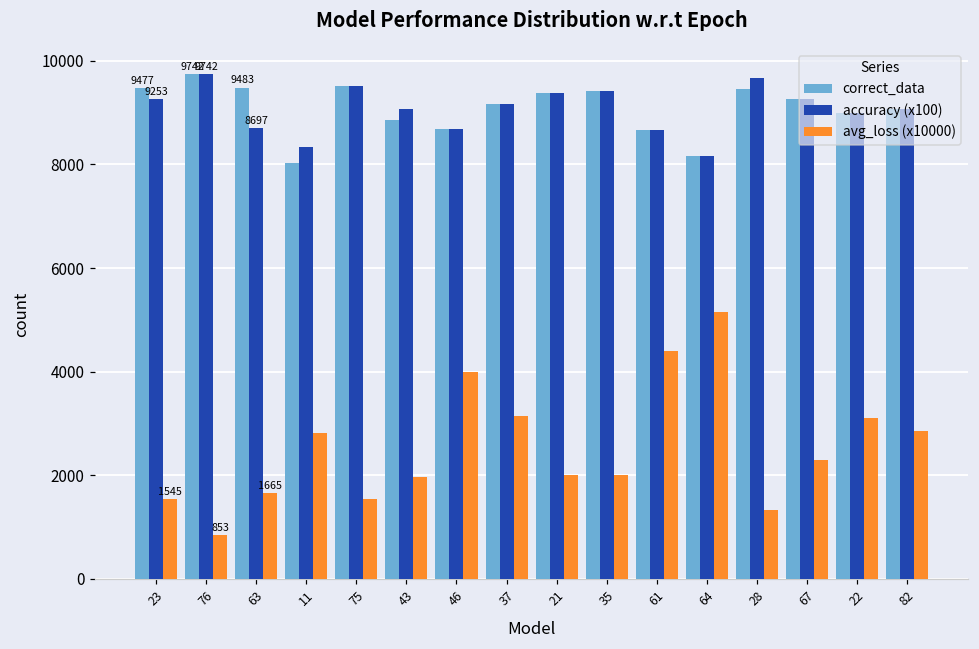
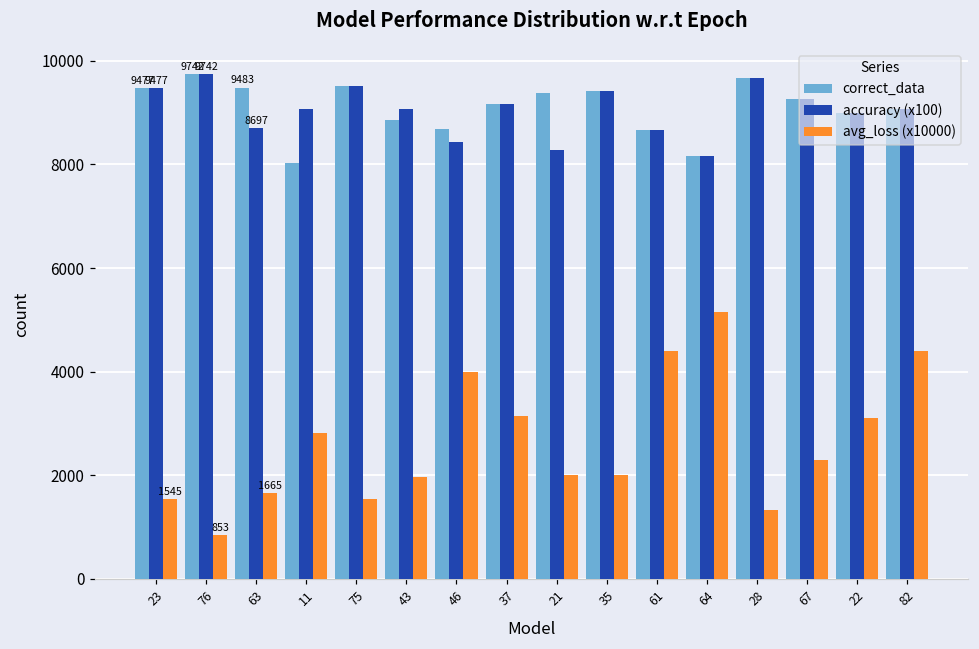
  {
    "correct_data": {
      "11": 8000,
      "75": 9500,
      "43": 8800,
      "46": 8700,
      "37": 9200,
      "21": 9400,
      "35": 9400,
      "61": 8700,
      "64": 8200,
-     "28": 9500,
+     "28": 9700,
      "67": 9300
    },
    "accuracy (x100)": {
-     "23": 9253,
+     "23": 9477,
      "63": 8697,
-     "11": 8300,
-     "46": 8700,
-     "21": 9400
+     "11": 9100,
+     "46": 8400,
+     "21": 8300
    },
    "avg_loss (x10000)": {
      "11": 2800,
      "75": 1600,
      "43": 2000,
      "46": 4000,
      "37": 3100,
      "21": 2000,
      "35": 2000,
      "61": 4400,
      "64": 5200,
      "28": 1300,
      "67": 2300,
      "22": 3100,
-     "82": 2800
+     "82": 4400
    }
  }
